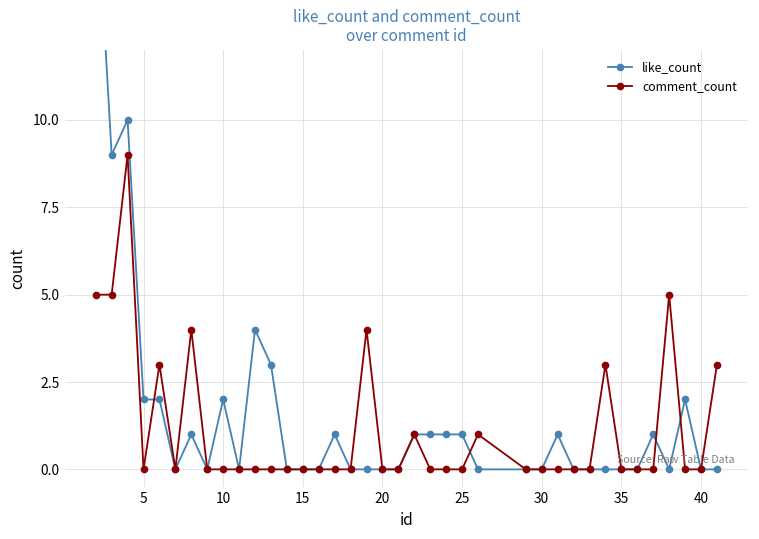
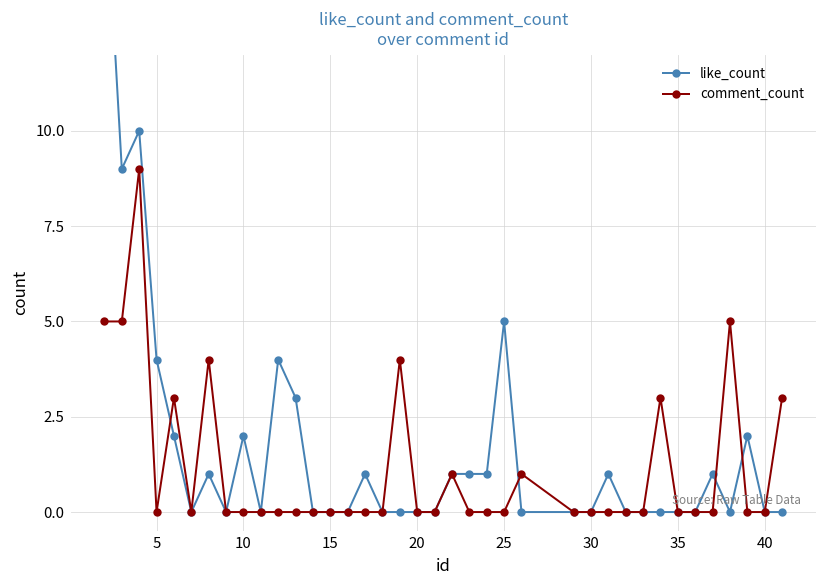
  {
    "like_count": {
-     "5": 2,
+     "5": 4,
      "10": 2,
-     "25": 1
+     "25": 5
    },
    "comment_count": {
      "5": 0,
      "10": 0,
      "25": 0
    }
  }
